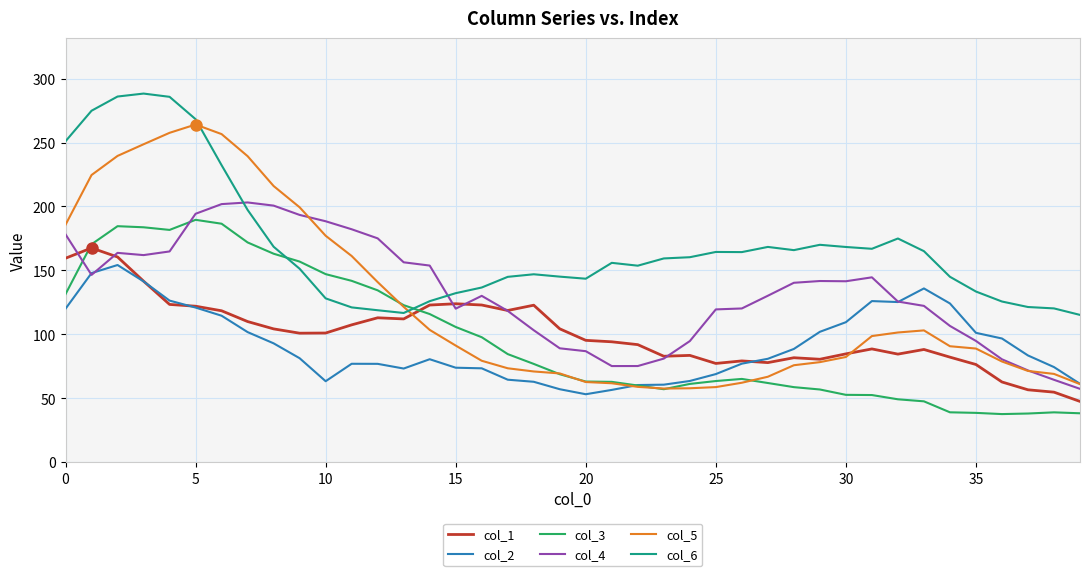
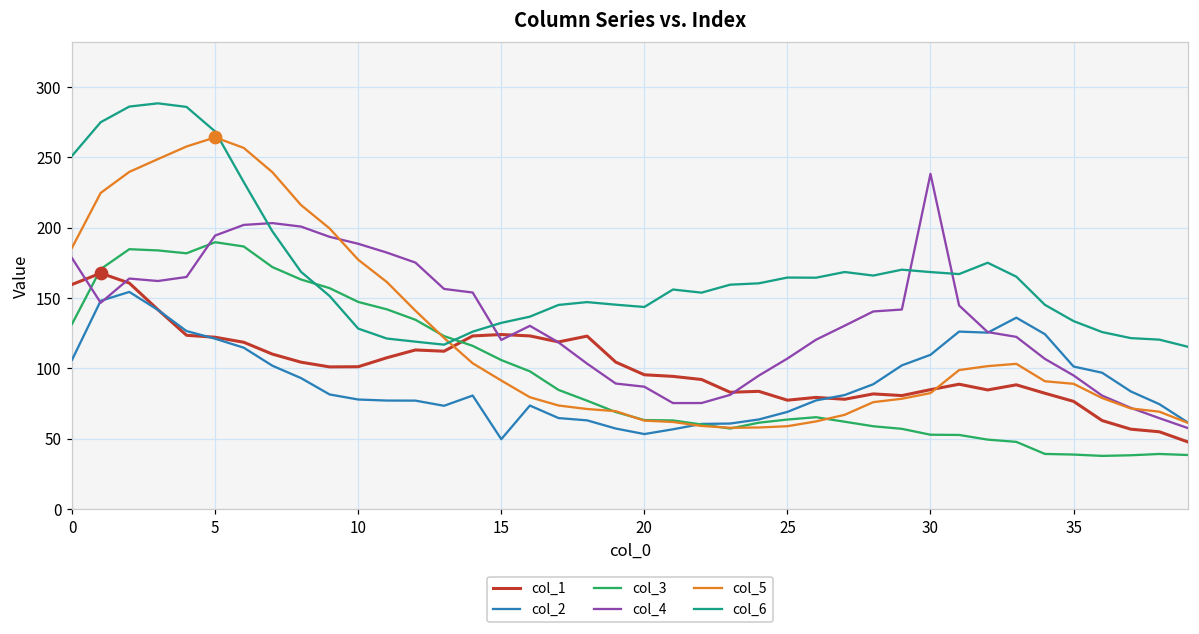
  {
    "col_2": {
-     "0": 120,
-     "10": 63,
-     "15": 74,
+     "0": 106,
+     "10": 78,
+     "15": 50,
      "20": 53,
      "25": 69,
      "30": 110,
      "35": 101
    },
    "col_4": {
      "0": 178,
      "5": 194,
      "10": 188,
      "15": 120,
      "20": 87,
-     "25": 120,
-     "30": 142,
+     "25": 107,
+     "30": 238,
      "35": 95
    }
  }
